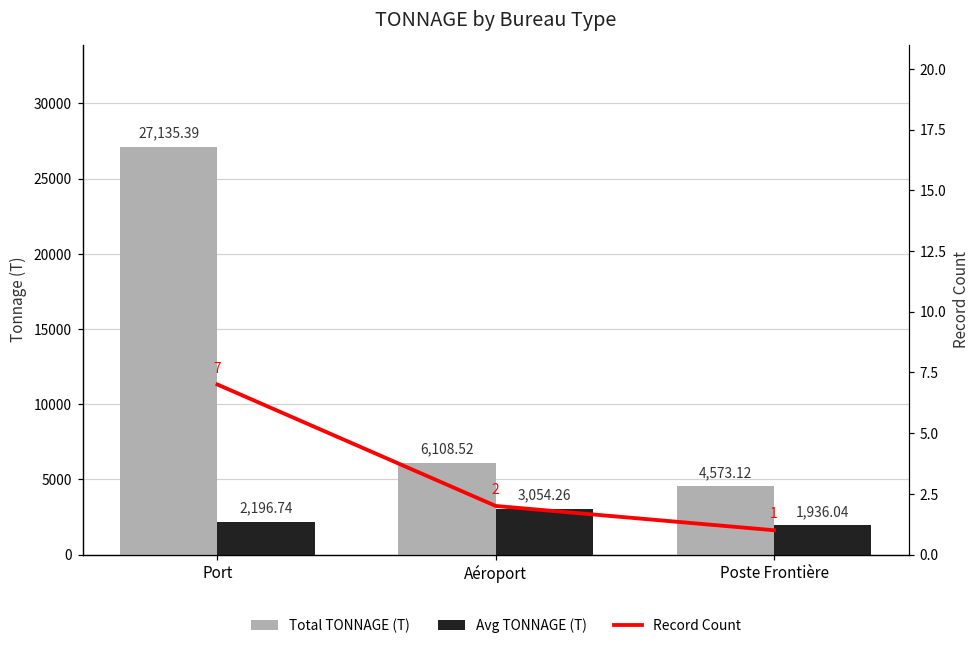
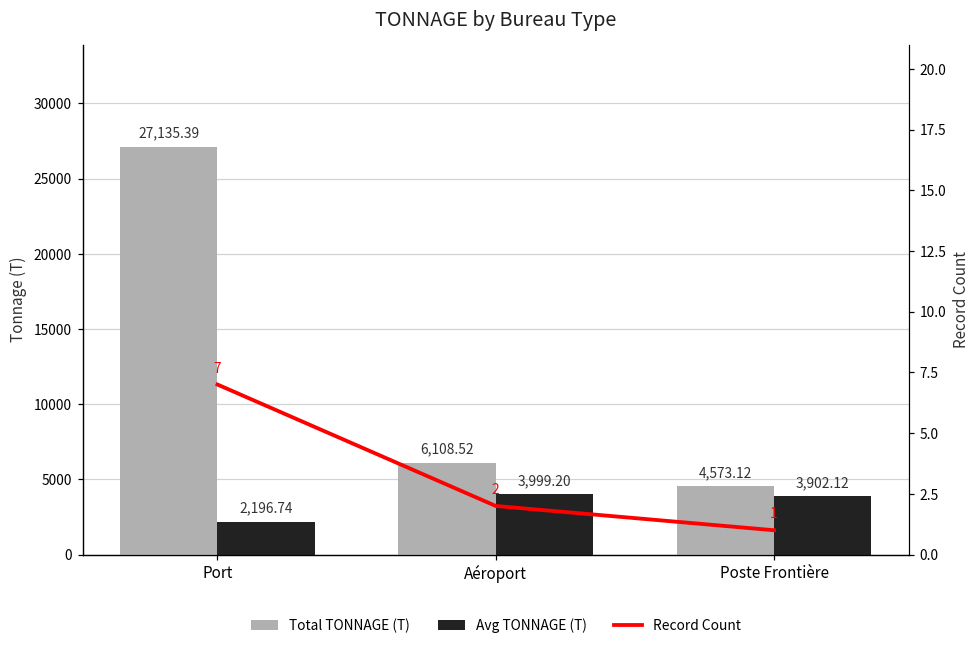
  {
    "Total TONNAGE (T)": {
      "Port": "27,135.39",
      "Aéroport": "6,108.52",
      "Poste Frontière": "4,573.12"
    },
    "Avg TONNAGE (T)": {
      "Port": "2,196.74",
-     "Aéroport": "3,054.26",
-     "Poste Frontière": "1,936.04"
+     "Aéroport": "3,999.20",
+     "Poste Frontière": "3,902.12"
    },
    "Record Count": {
      "Port": "7",
      "Aéroport": "2",
      "Poste Frontière": "1"
    }
  }
